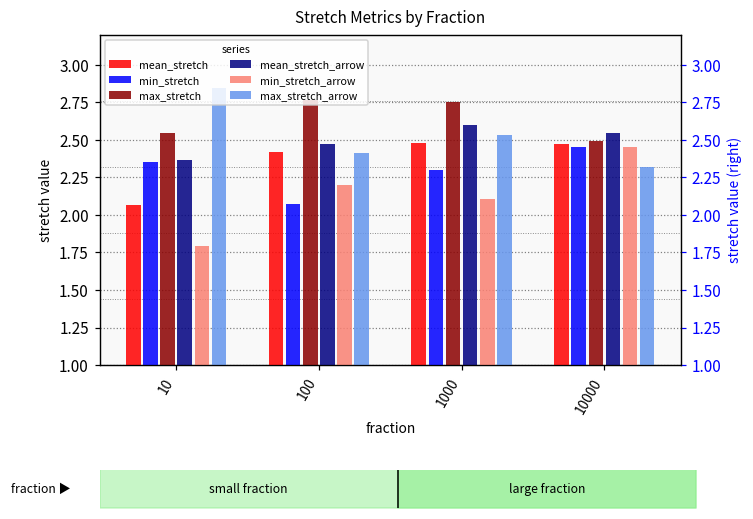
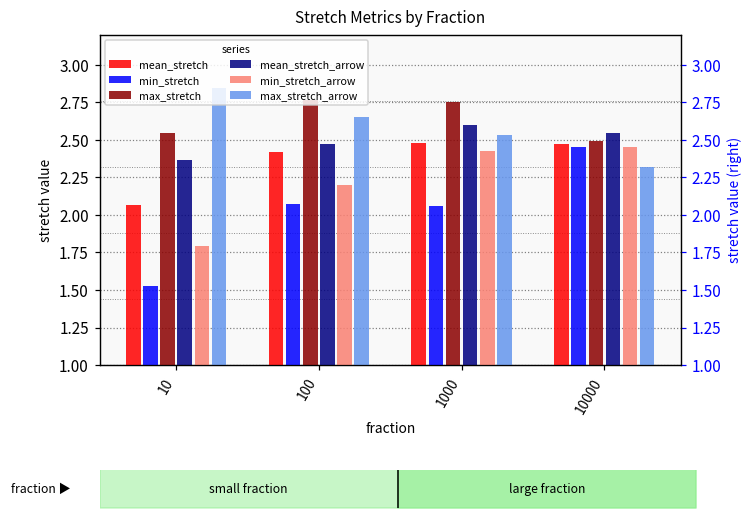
  {
    "mean_stretch": {
      "10": 2.07,
      "100": 2.42,
      "1000": 2.48,
      "10000": 2.48
    },
    "min_stretch": {
-     "10": 2.35,
+     "10": 1.53,
      "100": 2.08,
-     "1000": 2.30,
+     "1000": 2.06,
      "10000": 2.45
    },
    "max_stretch": {
      "10": 2.54,
      "1000": 2.75,
      "10000": 2.49
    },
    "mean_stretch_arrow": {
      "10": 2.37,
      "100": 2.47,
      "1000": 2.60,
      "10000": 2.55
    },
    "min_stretch_arrow": {
      "10": 1.79,
      "100": 2.20,
-     "1000": 2.11,
+     "1000": 2.43,
      "10000": 2.45
    },
    "max_stretch_arrow": {
-     "100": 2.42,
+     "100": 2.65,
      "1000": 2.53,
      "10000": 2.32
    }
  }
